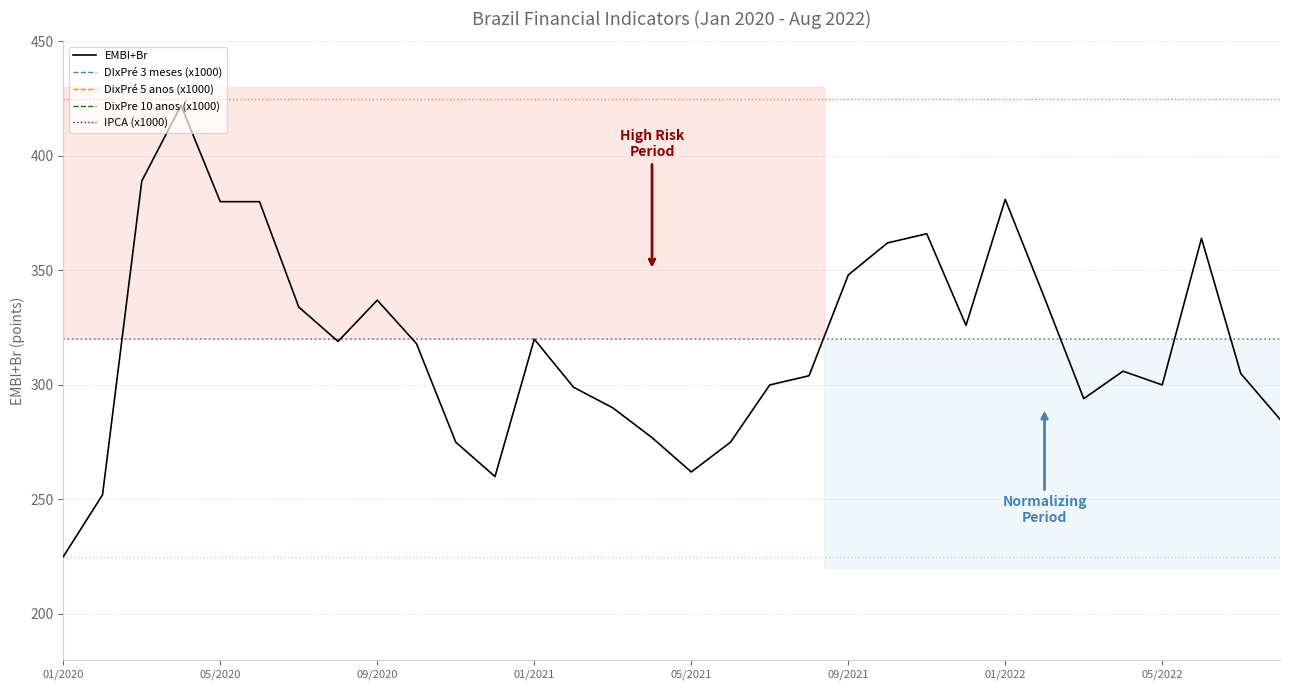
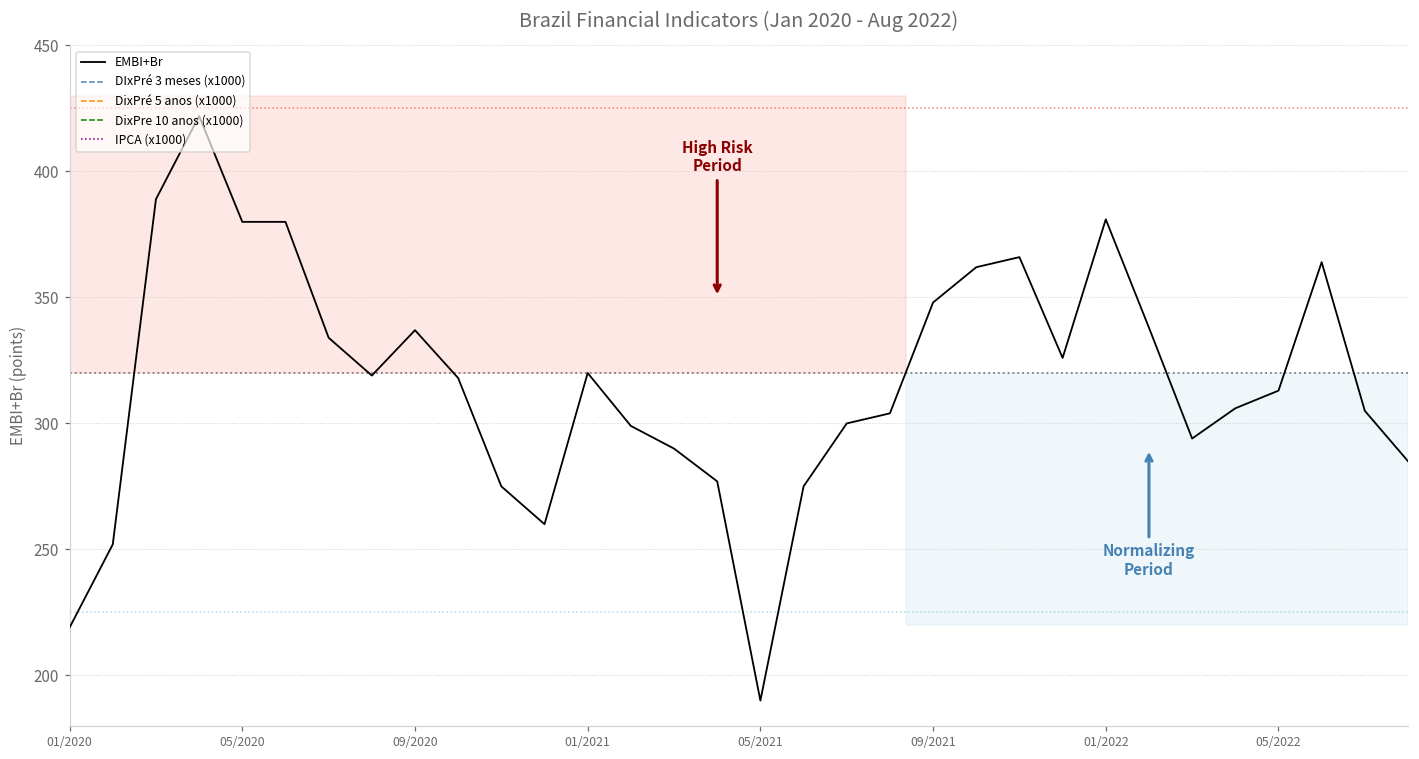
  {
    "EMBI+Br": {
-     "01/2020": 225,
+     "01/2020": 219,
      "05/2020": 380,
      "09/2020": 337,
      "01/2021": 320,
-     "05/2021": 262,
+     "05/2021": 190,
      "09/2021": 348,
      "01/2022": 381,
-     "05/2022": 300
+     "05/2022": 313
    }
  }
